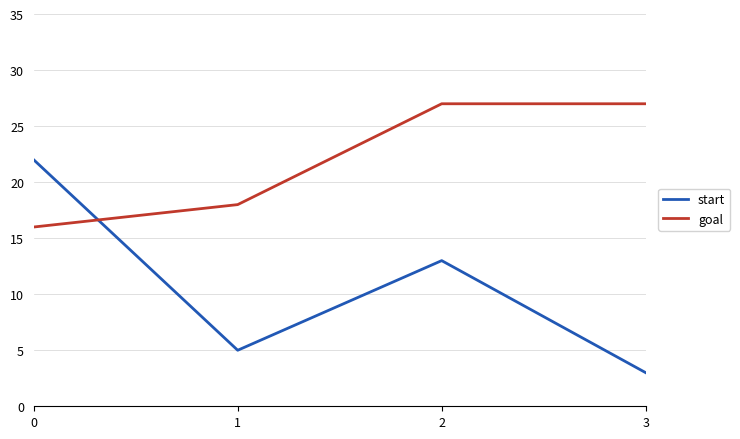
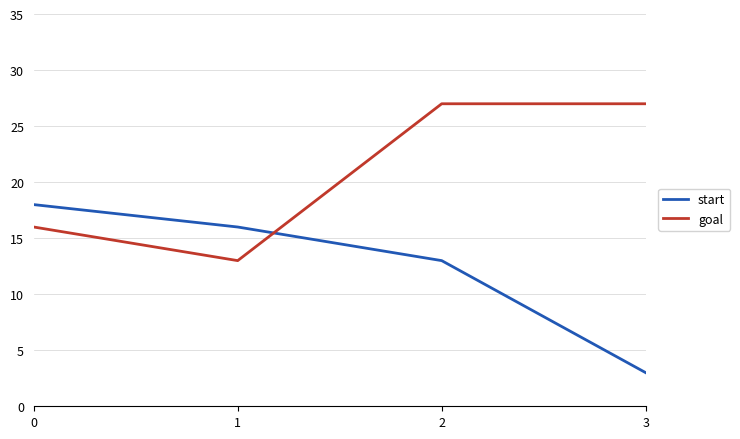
  {
    "start": {
-     "0": 22,
-     "1": 5,
+     "0": 18,
+     "1": 16,
      "2": 13,
      "3": 3
    },
    "goal": {
      "0": 16,
-     "1": 18,
+     "1": 13,
      "2": 27,
      "3": 27
    }
  }
